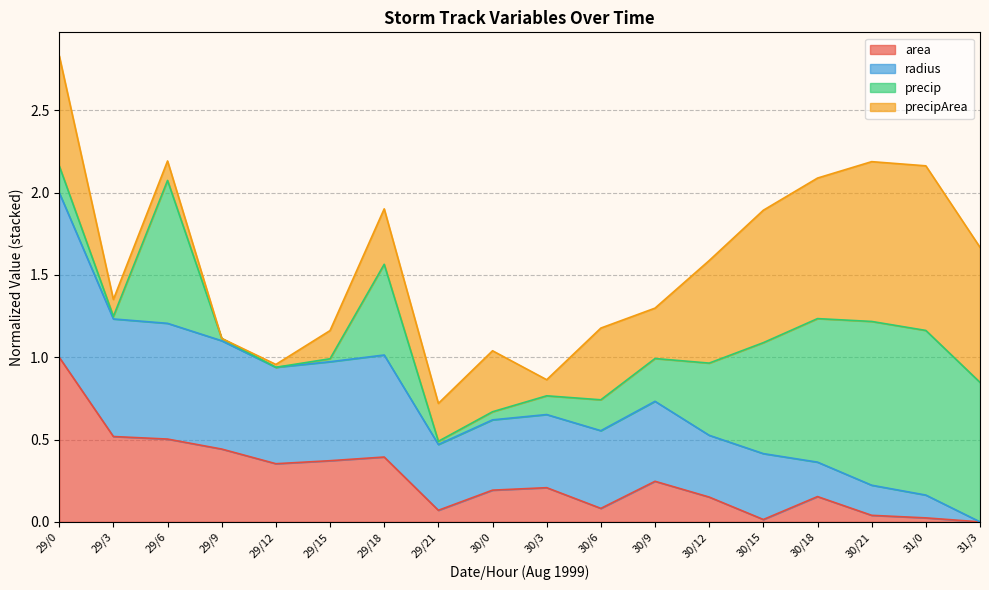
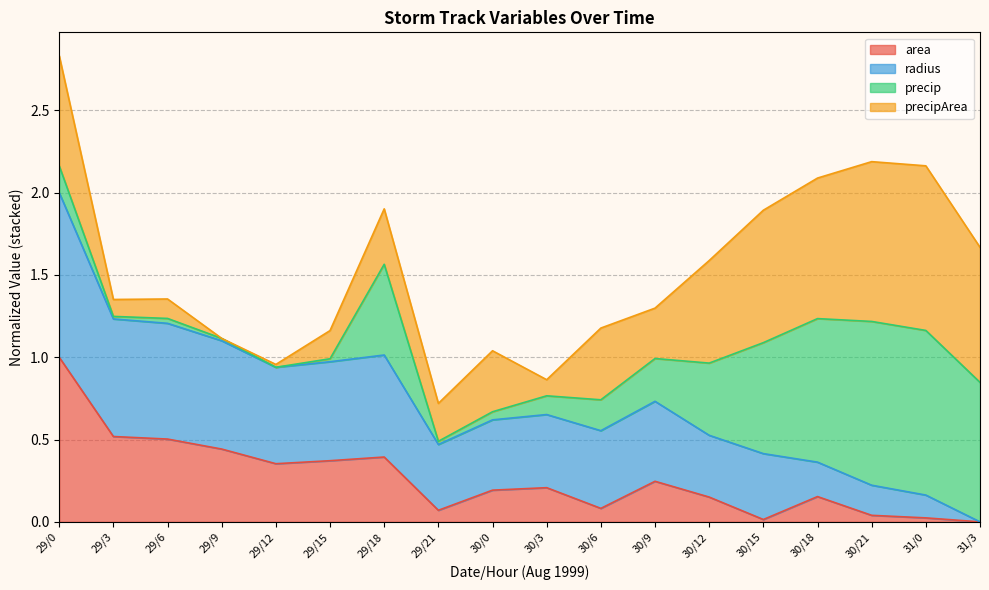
  {
    "area": {
      "29/0": 1.00,
      "29/3": 0.52,
      "29/6": 0.50,
      "29/9": 0.44,
      "29/12": 0.35,
      "29/15": 0.37,
      "29/18": 0.39,
      "29/21": 0.07,
      "30/0": 0.19,
      "30/3": 0.21,
      "30/6": 0.08,
      "30/9": 0.25,
      "30/12": 0.15,
      "30/15": 0.01,
      "30/18": 0.15,
      "30/21": 0.04,
      "31/0": 0.02
    },
    "radius": {
      "29/0": 1.00,
      "29/3": 0.71,
      "29/6": 0.70,
      "29/15": 0.60,
      "29/18": 0.62,
      "29/21": 0.40,
      "30/0": 0.43,
      "30/3": 0.44,
      "30/6": 0.47,
      "30/9": 0.49,
      "30/12": 0.38,
      "30/15": 0.40,
      "30/18": 0.21,
      "30/21": 0.18,
      "31/0": 0.14
    },
    "precip": {
      "29/0": 0.16,
      "29/3": 0.02,
-     "29/6": 0.87,
+     "29/6": 0.03,
      "29/15": 0.02,
      "29/18": 0.55,
      "29/21": 0.02,
      "30/0": 0.05,
      "30/3": 0.11,
      "30/6": 0.19,
      "30/9": 0.26,
      "30/12": 0.44,
      "30/15": 0.67,
      "30/18": 0.87,
      "30/21": 0.99,
      "31/0": 1.00,
      "31/3": 0.85
    },
    "precipArea": {
      "29/0": 0.67,
      "29/3": 0.10,
      "29/6": 0.12,
      "29/12": 0.02,
      "29/15": 0.17,
      "29/18": 0.34,
      "29/21": 0.23,
      "30/0": 0.37,
      "30/3": 0.10,
      "30/6": 0.44,
      "30/9": 0.31,
      "30/12": 0.62,
      "30/15": 0.80,
      "30/18": 0.85,
      "30/21": 0.97,
      "31/0": 1.00,
      "31/3": 0.82
    }
  }
